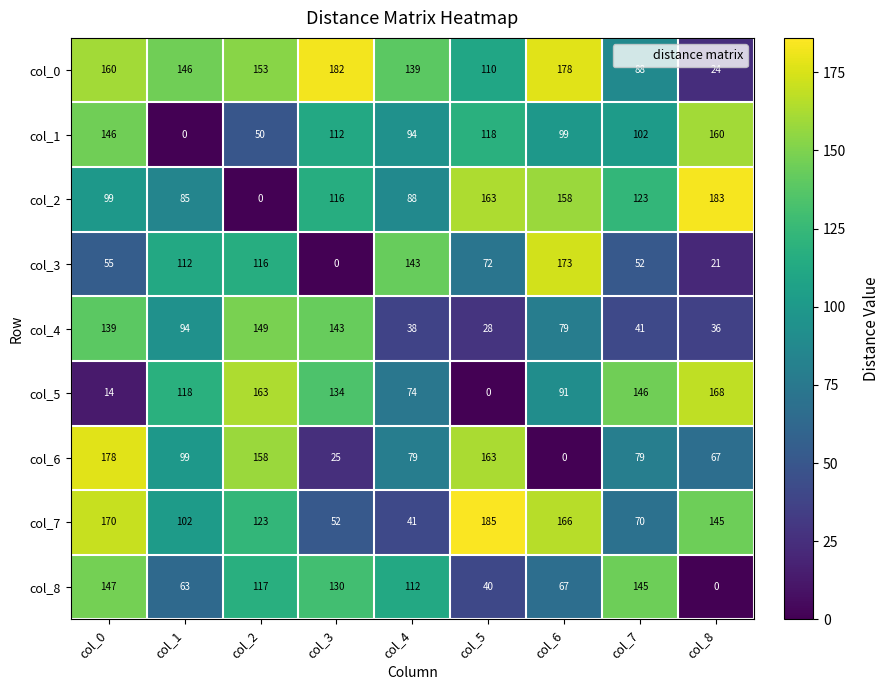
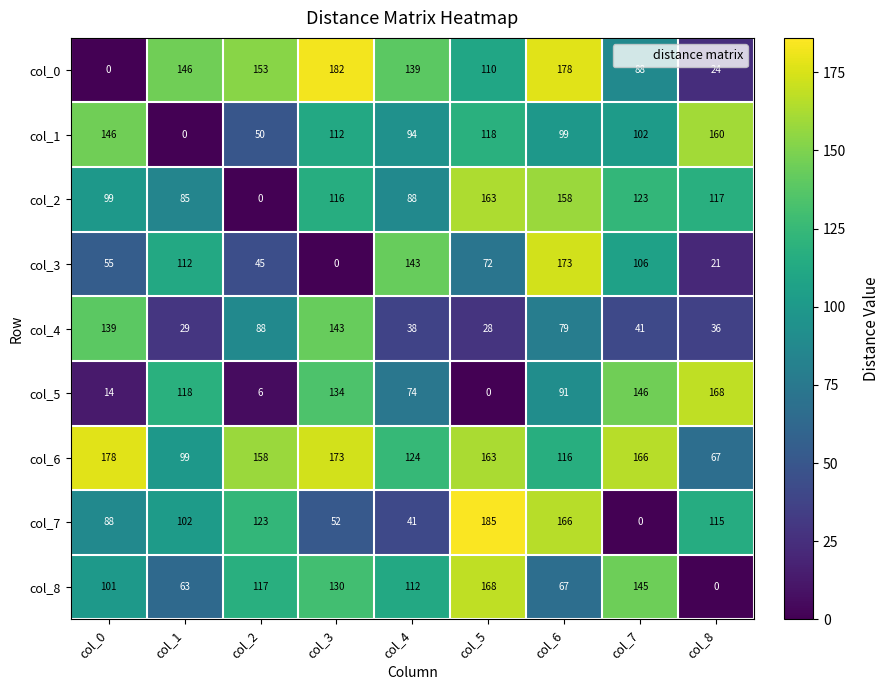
  {
    "col_0": {
-     "col_0": 160,
+     "col_0": 0,
      "col_1": 146,
      "col_2": 153,
      "col_3": 182,
      "col_4": 139,
      "col_5": 110,
      "col_6": 178
    },
    "col_1": {
      "col_0": 146,
      "col_1": 0,
      "col_2": 50,
      "col_3": 112,
      "col_4": 94,
      "col_5": 118,
      "col_6": 99,
      "col_7": 102,
      "col_8": 160
    },
    "col_2": {
      "col_0": 99,
      "col_1": 85,
      "col_2": 0,
      "col_3": 116,
      "col_4": 88,
      "col_5": 163,
      "col_6": 158,
      "col_7": 123,
-     "col_8": 183
+     "col_8": 117
    },
    "col_3": {
      "col_0": 55,
      "col_1": 112,
-     "col_2": 116,
+     "col_2": 45,
      "col_3": 0,
      "col_4": 143,
      "col_5": 72,
      "col_6": 173,
-     "col_7": 52,
+     "col_7": 106,
      "col_8": 21
    },
    "col_4": {
      "col_0": 139,
-     "col_1": 94,
-     "col_2": 149,
+     "col_1": 29,
+     "col_2": 88,
      "col_3": 143,
      "col_4": 38,
      "col_5": 28,
      "col_6": 79,
      "col_7": 41,
      "col_8": 36
    },
    "col_5": {
      "col_0": 14,
      "col_1": 118,
-     "col_2": 163,
+     "col_2": 6,
      "col_3": 134,
      "col_4": 74,
      "col_5": 0,
      "col_6": 91,
      "col_7": 146,
      "col_8": 168
    },
    "col_6": {
      "col_0": 178,
      "col_1": 99,
      "col_2": 158,
-     "col_3": 25,
-     "col_4": 79,
+     "col_3": 173,
+     "col_4": 124,
      "col_5": 163,
-     "col_6": 0,
-     "col_7": 79,
+     "col_6": 116,
+     "col_7": 166,
      "col_8": 67
    },
    "col_7": {
-     "col_0": 170,
+     "col_0": 88,
      "col_1": 102,
      "col_2": 123,
      "col_3": 52,
      "col_4": 41,
      "col_5": 185,
      "col_6": 166,
-     "col_7": 70,
-     "col_8": 145
+     "col_7": 0,
+     "col_8": 115
    },
    "col_8": {
-     "col_0": 147,
+     "col_0": 101,
      "col_1": 63,
      "col_2": 117,
      "col_3": 130,
      "col_4": 112,
-     "col_5": 40,
+     "col_5": 168,
      "col_6": 67,
      "col_7": 145,
      "col_8": 0
    }
  }
